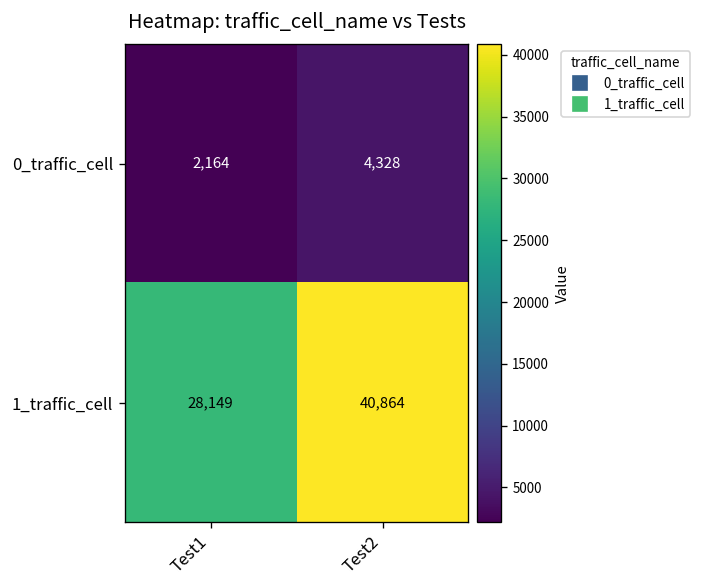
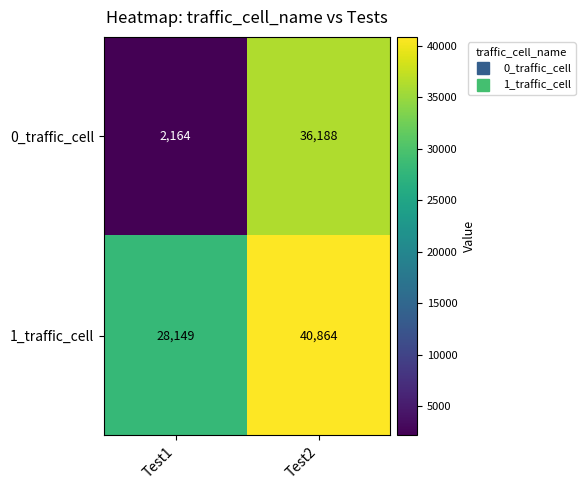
  {
    "0_traffic_cell": {
      "Test1": "2,164",
-     "Test2": "4,328"
+     "Test2": "36,188"
    },
    "1_traffic_cell": {
      "Test1": "28,149",
      "Test2": "40,864"
    }
  }
